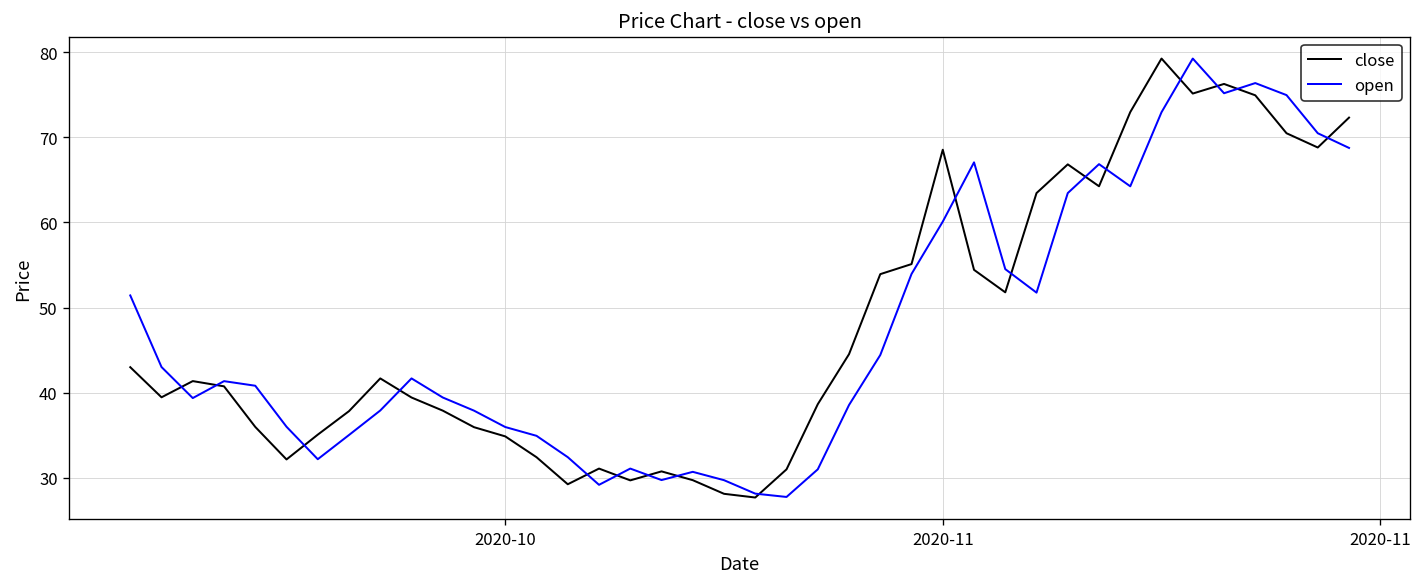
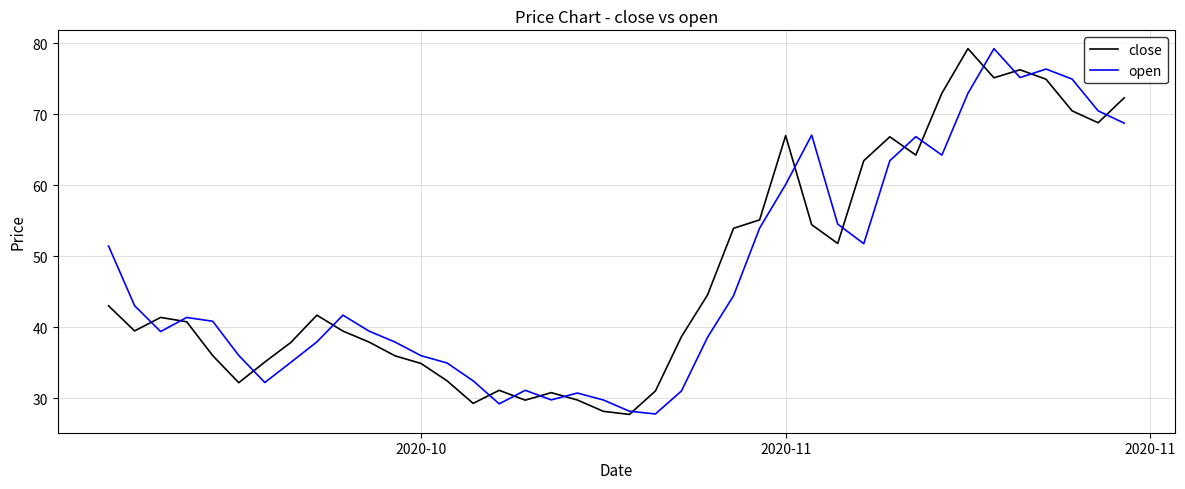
  {
    "close": {
      "2020-10": 35,
-     "2020-11": 69
+     "2020-11": 67
    },
    "open": {
      "2020-10": 36,
      "2020-11": 60
    }
  }
